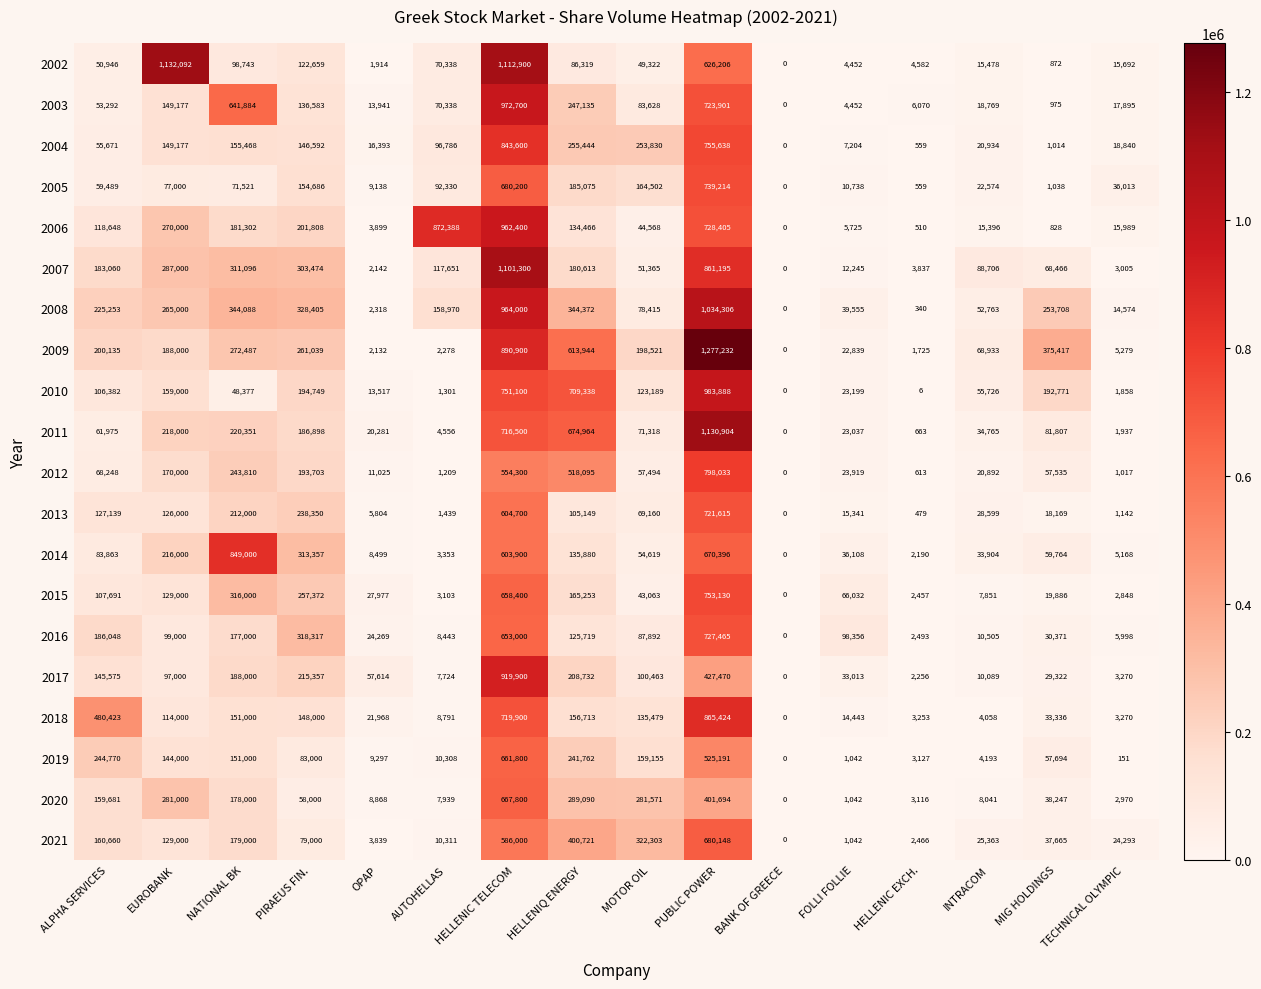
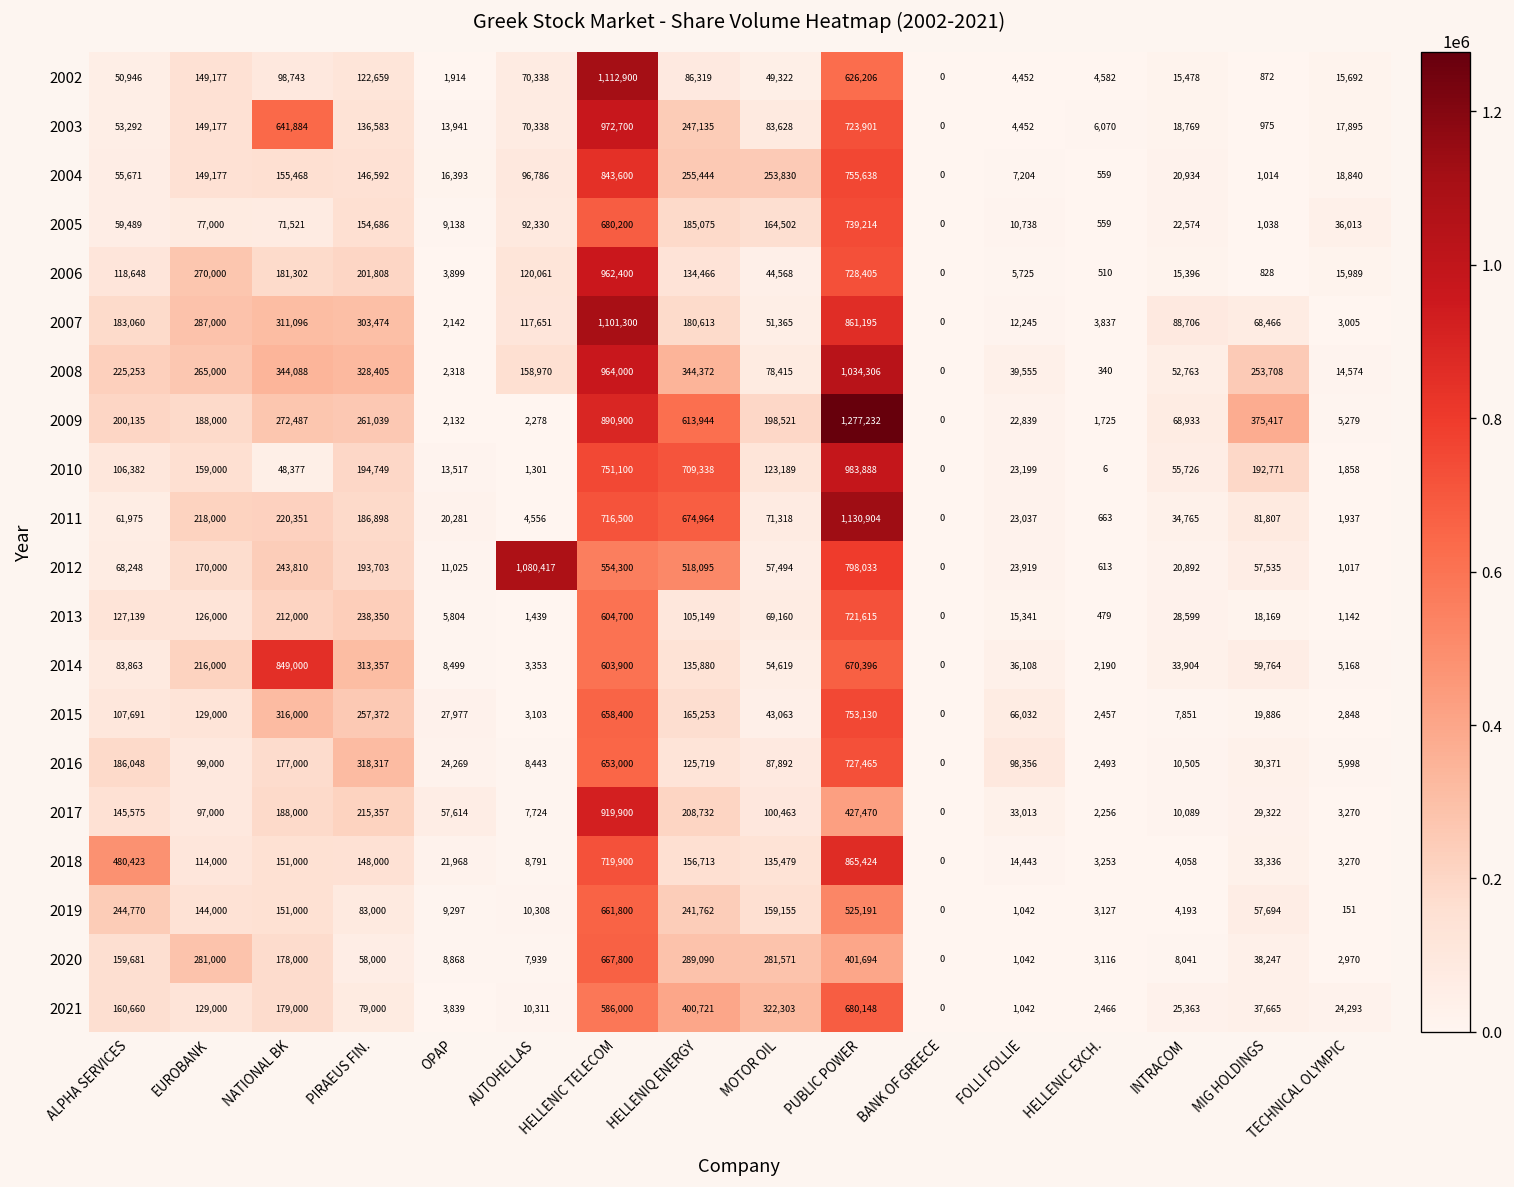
  {
    "2002": {
      "ALPHA SERVICES": "50,946",
-     "EUROBANK": "1,132,092",
+     "EUROBANK": "149,177",
      "NATIONAL BK": "98,743",
      "PIRAEUS FIN.": "122,659",
      "OPAP": "1,914",
      "AUTOHELLAS": "70,338",
      "HELLENIC TELECOM": "1,112,900",
      "HELLENIQ ENERGY": "86,319",
      "MOTOR OIL": "49,322",
      "PUBLIC POWER": "626,206",
      "BANK OF GREECE": "0",
      "FOLLI FOLLIE": "4,452",
      "HELLENIC EXCH.": "4,582",
      "INTRACOM": "15,478",
      "MIG HOLDINGS": "872",
      "TECHNICAL OLYMPIC": "15,692"
    },
    "2006": {
      "ALPHA SERVICES": "118,648",
      "EUROBANK": "270,000",
      "NATIONAL BK": "181,302",
      "PIRAEUS FIN.": "201,808",
      "OPAP": "3,899",
-     "AUTOHELLAS": "872,388",
+     "AUTOHELLAS": "120,061",
      "HELLENIC TELECOM": "962,400",
      "HELLENIQ ENERGY": "134,466",
      "MOTOR OIL": "44,568",
      "PUBLIC POWER": "728,405",
      "BANK OF GREECE": "0",
      "FOLLI FOLLIE": "5,725",
      "HELLENIC EXCH.": "510",
      "INTRACOM": "15,396",
      "MIG HOLDINGS": "828",
      "TECHNICAL OLYMPIC": "15,989"
    },
    "2012": {
      "ALPHA SERVICES": "68,248",
      "EUROBANK": "170,000",
      "NATIONAL BK": "243,810",
      "PIRAEUS FIN.": "193,703",
      "OPAP": "11,025",
-     "AUTOHELLAS": "1,209",
+     "AUTOHELLAS": "1,080,417",
      "HELLENIC TELECOM": "554,300",
      "HELLENIQ ENERGY": "518,095",
      "MOTOR OIL": "57,494",
      "PUBLIC POWER": "798,033",
      "BANK OF GREECE": "0",
      "FOLLI FOLLIE": "23,919",
      "HELLENIC EXCH.": "613",
      "INTRACOM": "20,892",
      "MIG HOLDINGS": "57,535",
      "TECHNICAL OLYMPIC": "1,017"
    }
  }
